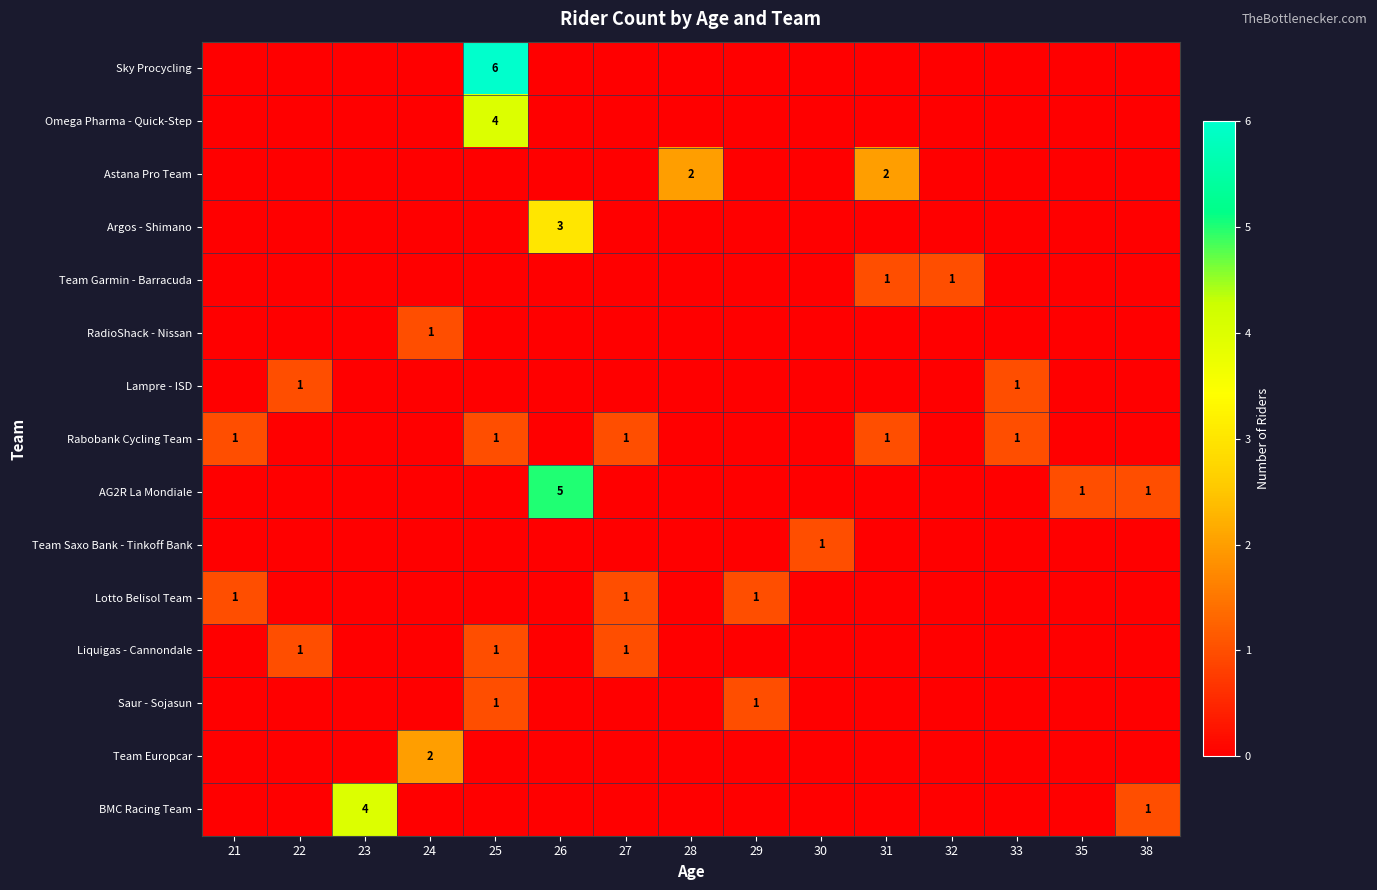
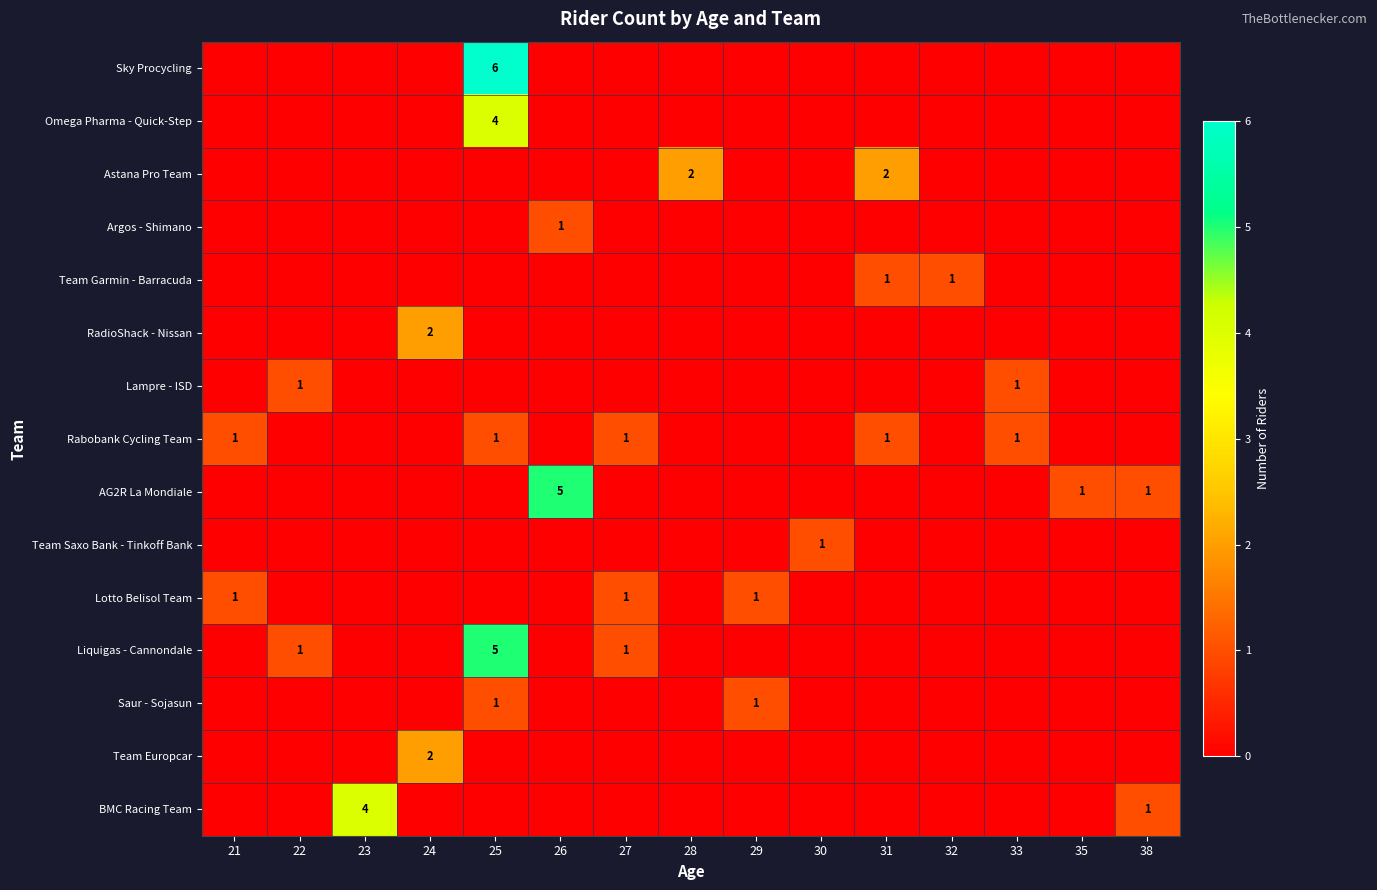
  {
    "Sky Procycling": {
      "25": 6
    },
    "Omega Pharma - Quick-Step": {
      "25": 4
    },
    "Astana Pro Team": {
      "28": 2,
      "31": 2
    },
    "Argos - Shimano": {
-     "26": 3
+     "26": 1
    },
    "Team Garmin - Barracuda": {
      "31": 1,
      "32": 1
    },
    "RadioShack - Nissan": {
-     "24": 1
+     "24": 2
    },
    "Lampre - ISD": {
      "22": 1,
      "33": 1
    },
    "Rabobank Cycling Team": {
      "21": 1,
      "25": 1,
      "27": 1,
      "31": 1,
      "33": 1
    },
    "AG2R La Mondiale": {
      "26": 5,
      "35": 1,
      "38": 1
    },
    "Team Saxo Bank - Tinkoff Bank": {
      "30": 1
    },
    "Lotto Belisol Team": {
      "21": 1,
      "27": 1,
      "29": 1
    },
    "Liquigas - Cannondale": {
      "22": 1,
-     "25": 1,
+     "25": 5,
      "27": 1
    },
    "Saur - Sojasun": {
      "25": 1,
      "29": 1
    },
    "Team Europcar": {
      "24": 2
    },
    "BMC Racing Team": {
      "23": 4,
      "38": 1
    }
  }
